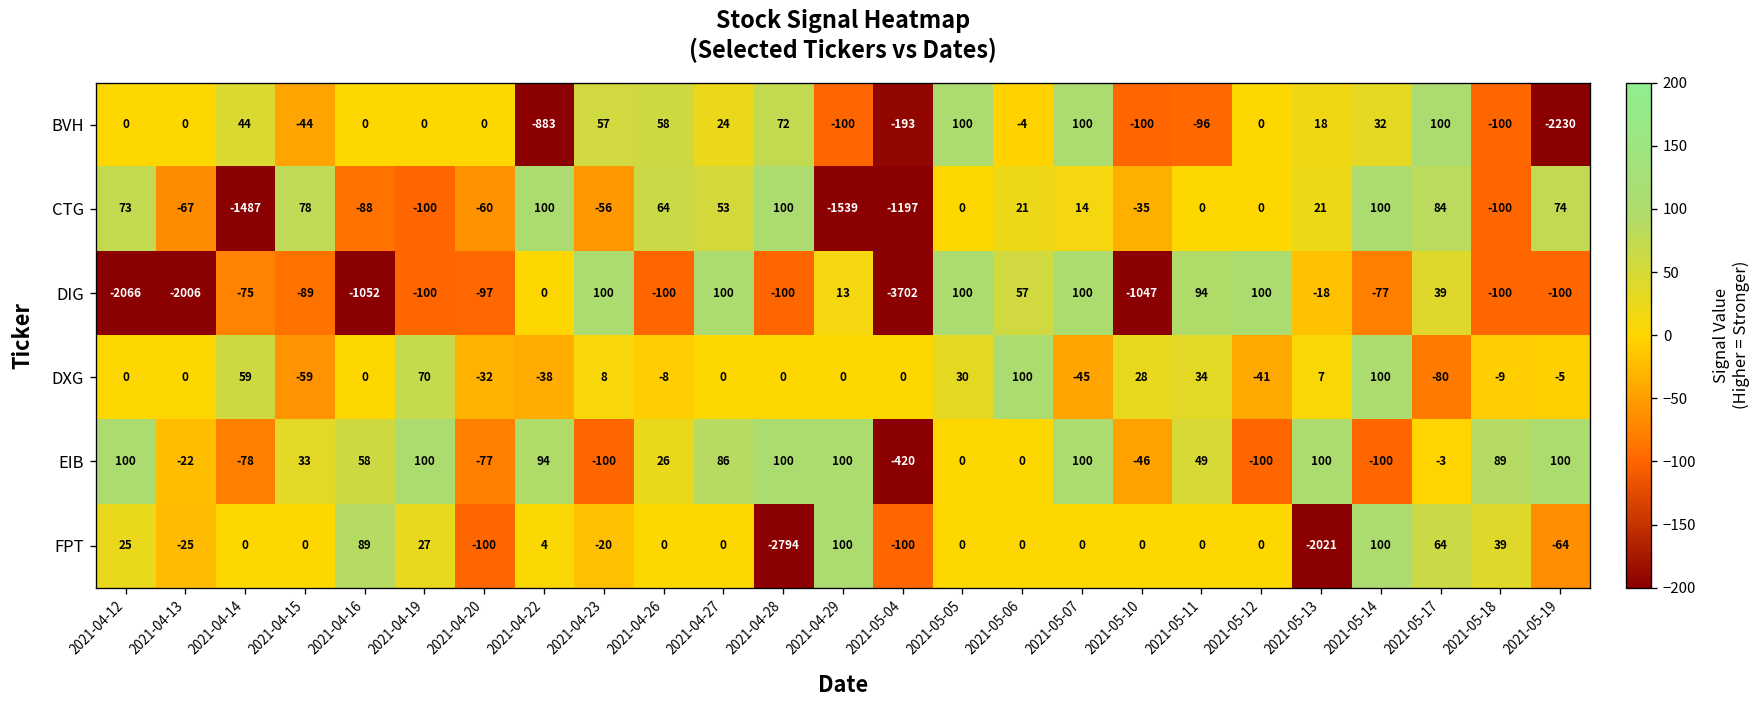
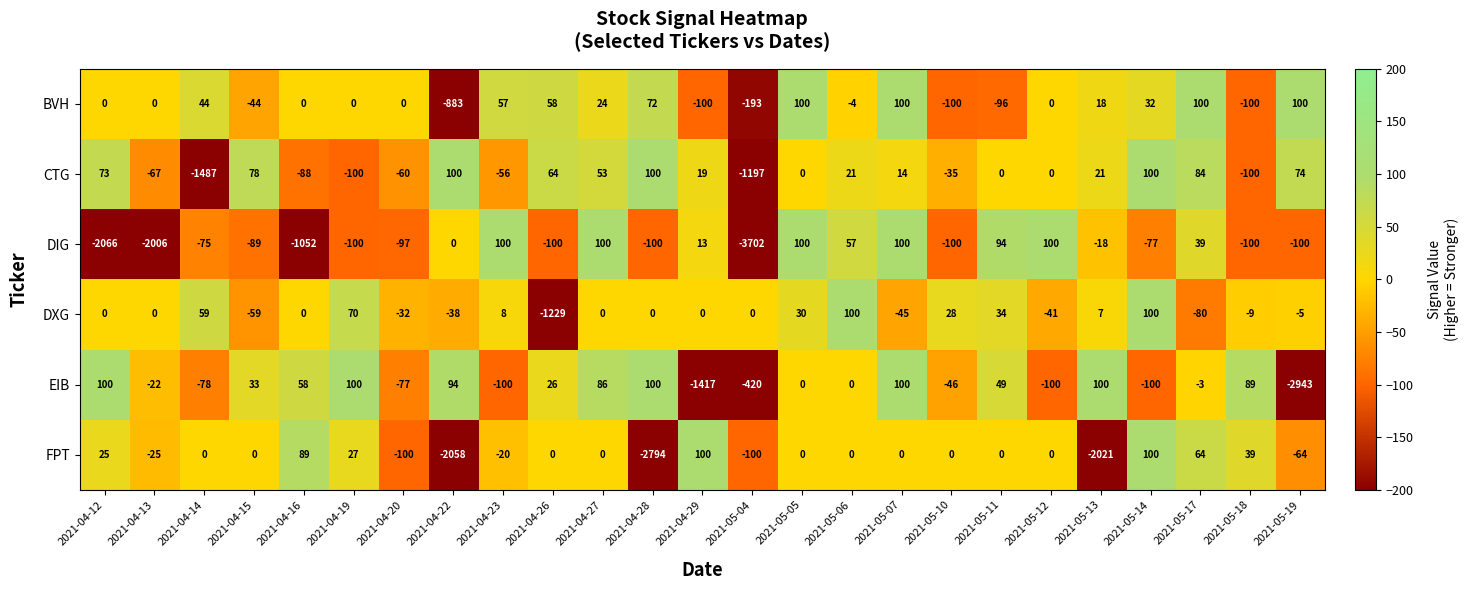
  {
    "BVH": {
      "2021-04-12": 0,
      "2021-04-13": 0,
      "2021-04-14": 44,
      "2021-04-15": -44,
      "2021-04-16": 0,
      "2021-04-19": 0,
      "2021-04-20": 0,
      "2021-04-22": -883,
      "2021-04-23": 57,
      "2021-04-26": 58,
      "2021-04-27": 24,
      "2021-04-28": 72,
      "2021-04-29": -100,
      "2021-05-04": -193,
      "2021-05-05": 100,
      "2021-05-06": -4,
      "2021-05-07": 100,
      "2021-05-10": -100,
      "2021-05-11": -96,
      "2021-05-12": 0,
      "2021-05-13": 18,
      "2021-05-14": 32,
      "2021-05-17": 100,
      "2021-05-18": -100,
-     "2021-05-19": -2230
+     "2021-05-19": 100
    },
    "CTG": {
      "2021-04-12": 73,
      "2021-04-13": -67,
      "2021-04-14": -1487,
      "2021-04-15": 78,
      "2021-04-16": -88,
      "2021-04-19": -100,
      "2021-04-20": -60,
      "2021-04-22": 100,
      "2021-04-23": -56,
      "2021-04-26": 64,
      "2021-04-27": 53,
      "2021-04-28": 100,
-     "2021-04-29": -1539,
+     "2021-04-29": 19,
      "2021-05-04": -1197,
      "2021-05-05": 0,
      "2021-05-06": 21,
      "2021-05-07": 14,
      "2021-05-10": -35,
      "2021-05-11": 0,
      "2021-05-12": 0,
      "2021-05-13": 21,
      "2021-05-14": 100,
      "2021-05-17": 84,
      "2021-05-18": -100,
      "2021-05-19": 74
    },
    "DIG": {
      "2021-04-12": -2066,
      "2021-04-13": -2006,
      "2021-04-14": -75,
      "2021-04-15": -89,
      "2021-04-16": -1052,
      "2021-04-19": -100,
      "2021-04-20": -97,
      "2021-04-22": 0,
      "2021-04-23": 100,
      "2021-04-26": -100,
      "2021-04-27": 100,
      "2021-04-28": -100,
      "2021-04-29": 13,
      "2021-05-04": -3702,
      "2021-05-05": 100,
      "2021-05-06": 57,
      "2021-05-07": 100,
-     "2021-05-10": -1047,
+     "2021-05-10": -100,
      "2021-05-11": 94,
      "2021-05-12": 100,
      "2021-05-13": -18,
      "2021-05-14": -77,
      "2021-05-17": 39,
      "2021-05-18": -100,
      "2021-05-19": -100
    },
    "DXG": {
      "2021-04-12": 0,
      "2021-04-13": 0,
      "2021-04-14": 59,
      "2021-04-15": -59,
      "2021-04-16": 0,
      "2021-04-19": 70,
      "2021-04-20": -32,
      "2021-04-22": -38,
      "2021-04-23": 8,
-     "2021-04-26": -8,
+     "2021-04-26": -1229,
      "2021-04-27": 0,
      "2021-04-28": 0,
      "2021-04-29": 0,
      "2021-05-04": 0,
      "2021-05-05": 30,
      "2021-05-06": 100,
      "2021-05-07": -45,
      "2021-05-10": 28,
      "2021-05-11": 34,
      "2021-05-12": -41,
      "2021-05-13": 7,
      "2021-05-14": 100,
      "2021-05-17": -80,
      "2021-05-18": -9,
      "2021-05-19": -5
    },
    "EIB": {
      "2021-04-12": 100,
      "2021-04-13": -22,
      "2021-04-14": -78,
      "2021-04-15": 33,
      "2021-04-16": 58,
      "2021-04-19": 100,
      "2021-04-20": -77,
      "2021-04-22": 94,
      "2021-04-23": -100,
      "2021-04-26": 26,
      "2021-04-27": 86,
      "2021-04-28": 100,
-     "2021-04-29": 100,
+     "2021-04-29": -1417,
      "2021-05-04": -420,
      "2021-05-05": 0,
      "2021-05-06": 0,
      "2021-05-07": 100,
      "2021-05-10": -46,
      "2021-05-11": 49,
      "2021-05-12": -100,
      "2021-05-13": 100,
      "2021-05-14": -100,
      "2021-05-17": -3,
      "2021-05-18": 89,
-     "2021-05-19": 100
+     "2021-05-19": -2943
    },
    "FPT": {
      "2021-04-12": 25,
      "2021-04-13": -25,
      "2021-04-14": 0,
      "2021-04-15": 0,
      "2021-04-16": 89,
      "2021-04-19": 27,
      "2021-04-20": -100,
-     "2021-04-22": 4,
+     "2021-04-22": -2058,
      "2021-04-23": -20,
      "2021-04-26": 0,
      "2021-04-27": 0,
      "2021-04-28": -2794,
      "2021-04-29": 100,
      "2021-05-04": -100,
      "2021-05-05": 0,
      "2021-05-06": 0,
      "2021-05-07": 0,
      "2021-05-10": 0,
      "2021-05-11": 0,
      "2021-05-12": 0,
      "2021-05-13": -2021,
      "2021-05-14": 100,
      "2021-05-17": 64,
      "2021-05-18": 39,
      "2021-05-19": -64
    }
  }
